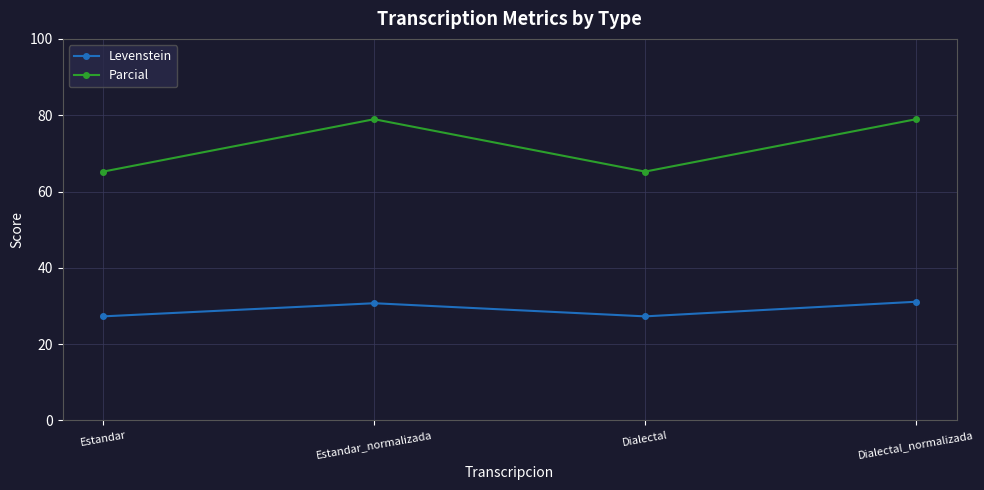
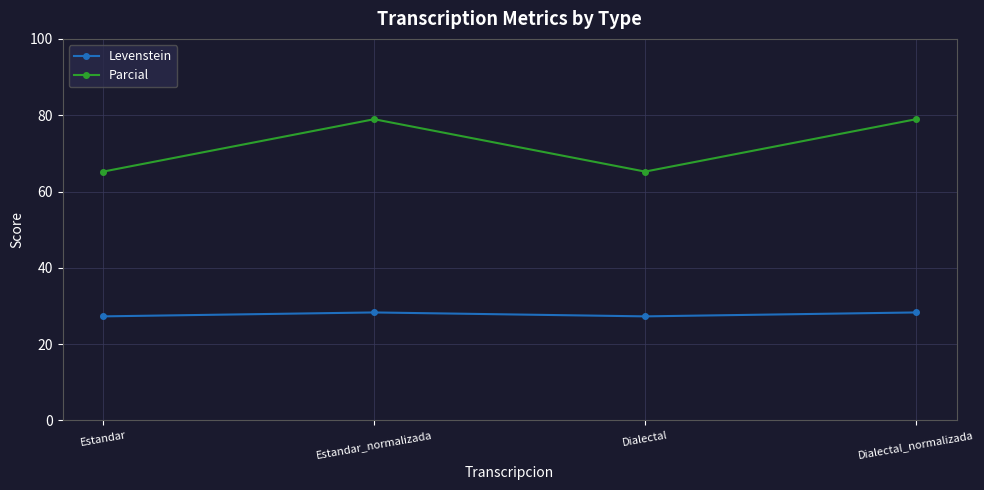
  {
    "Levenstein": {
      "Estandar": 27,
-     "Estandar_normalizada": 31,
+     "Estandar_normalizada": 28,
      "Dialectal": 27,
-     "Dialectal_normalizada": 31
+     "Dialectal_normalizada": 28
    },
    "Parcial": {
      "Estandar": 65,
      "Estandar_normalizada": 79,
      "Dialectal": 65,
      "Dialectal_normalizada": 79
    }
  }
